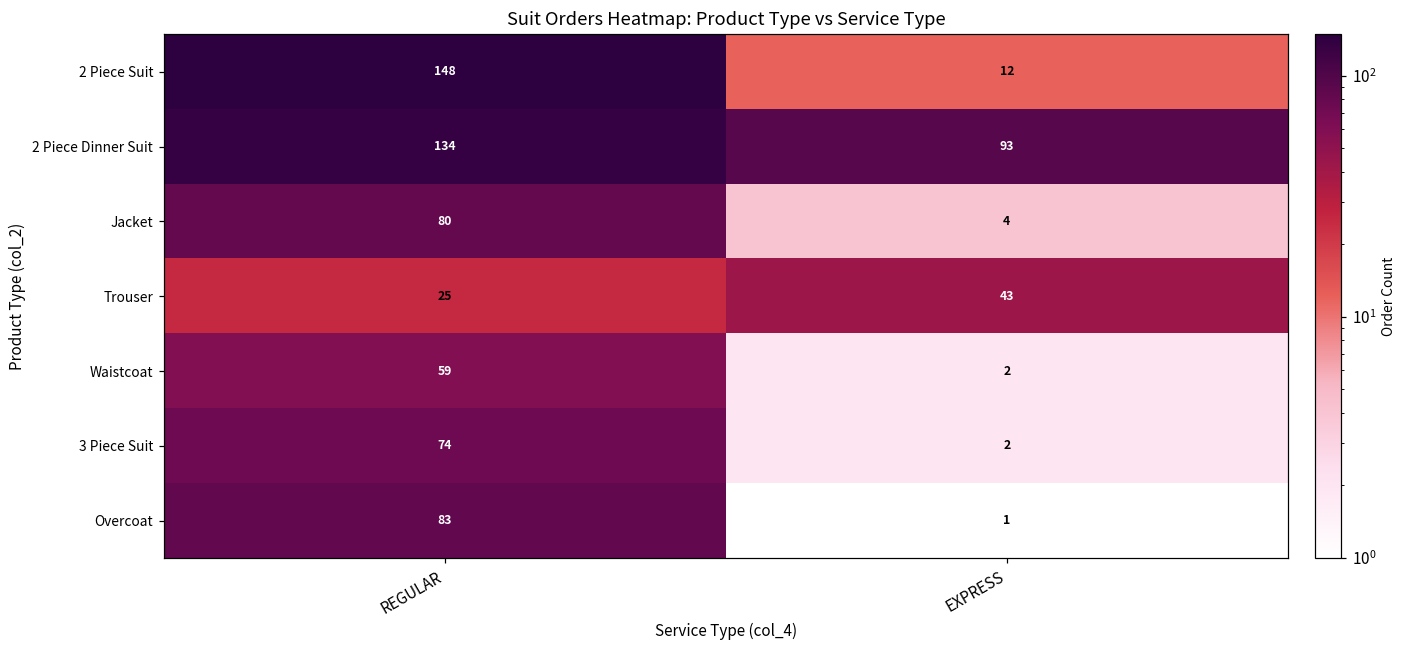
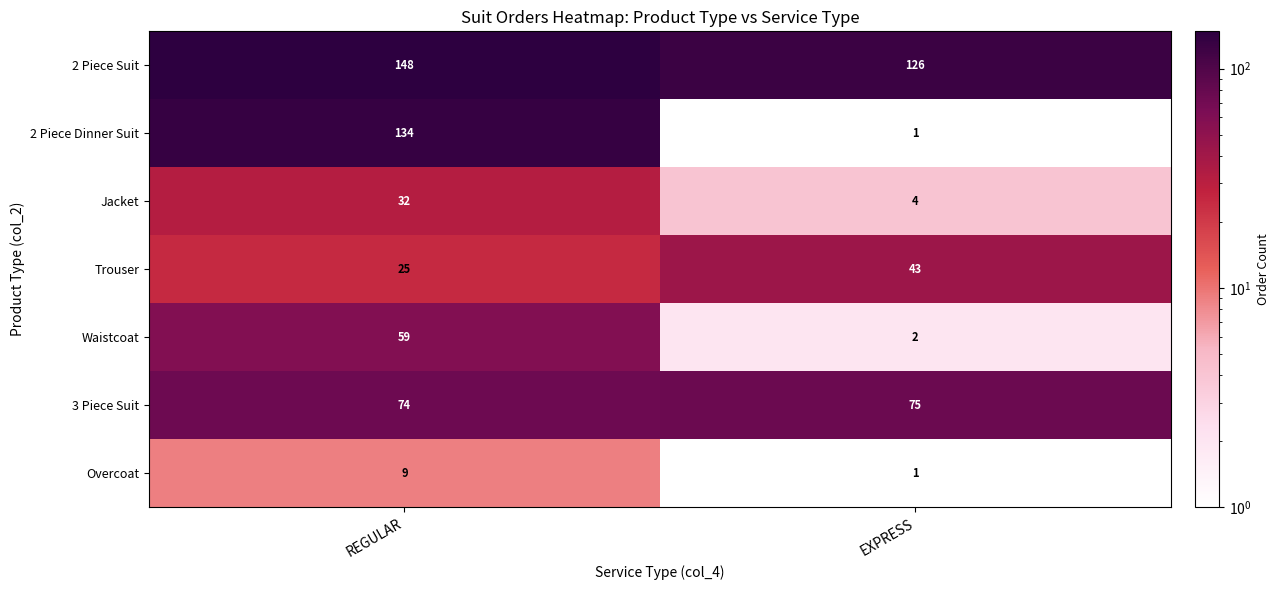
  {
    "2 Piece Suit": {
      "REGULAR": 148,
-     "EXPRESS": 12
+     "EXPRESS": 126
    },
    "2 Piece Dinner Suit": {
      "REGULAR": 134,
-     "EXPRESS": 93
+     "EXPRESS": 1
    },
    "Jacket": {
-     "REGULAR": 80,
+     "REGULAR": 32,
      "EXPRESS": 4
    },
    "Trouser": {
      "REGULAR": 25,
      "EXPRESS": 43
    },
    "Waistcoat": {
      "REGULAR": 59,
      "EXPRESS": 2
    },
    "3 Piece Suit": {
      "REGULAR": 74,
-     "EXPRESS": 2
+     "EXPRESS": 75
    },
    "Overcoat": {
-     "REGULAR": 83,
+     "REGULAR": 9,
      "EXPRESS": 1
    }
  }
